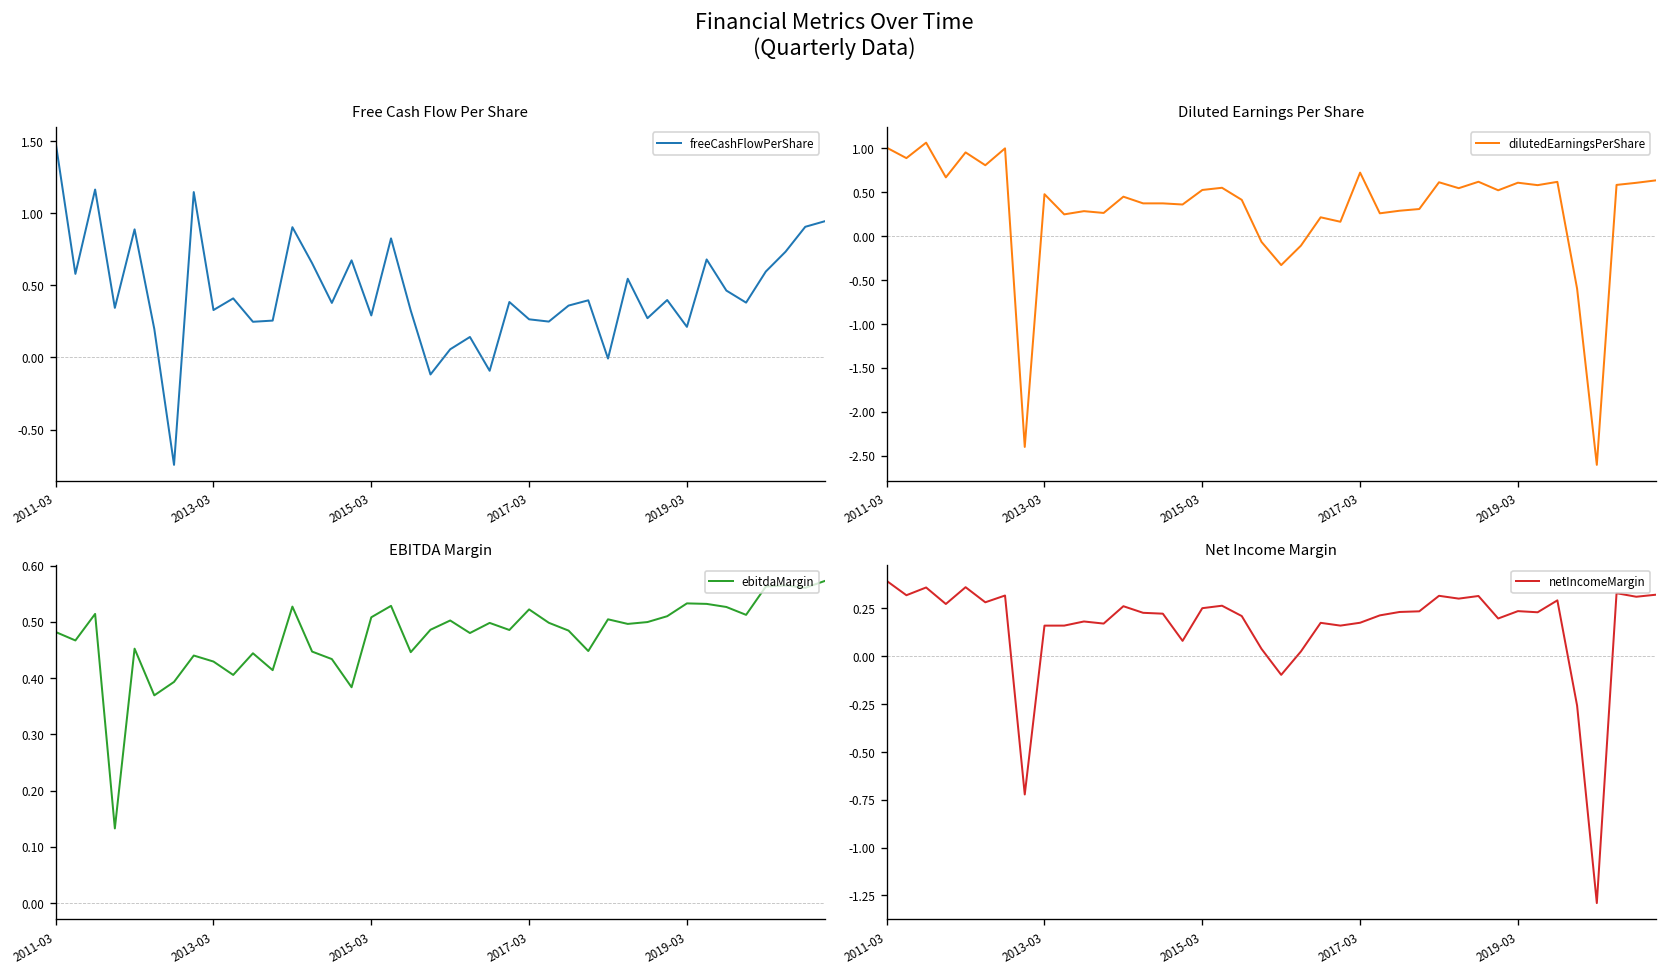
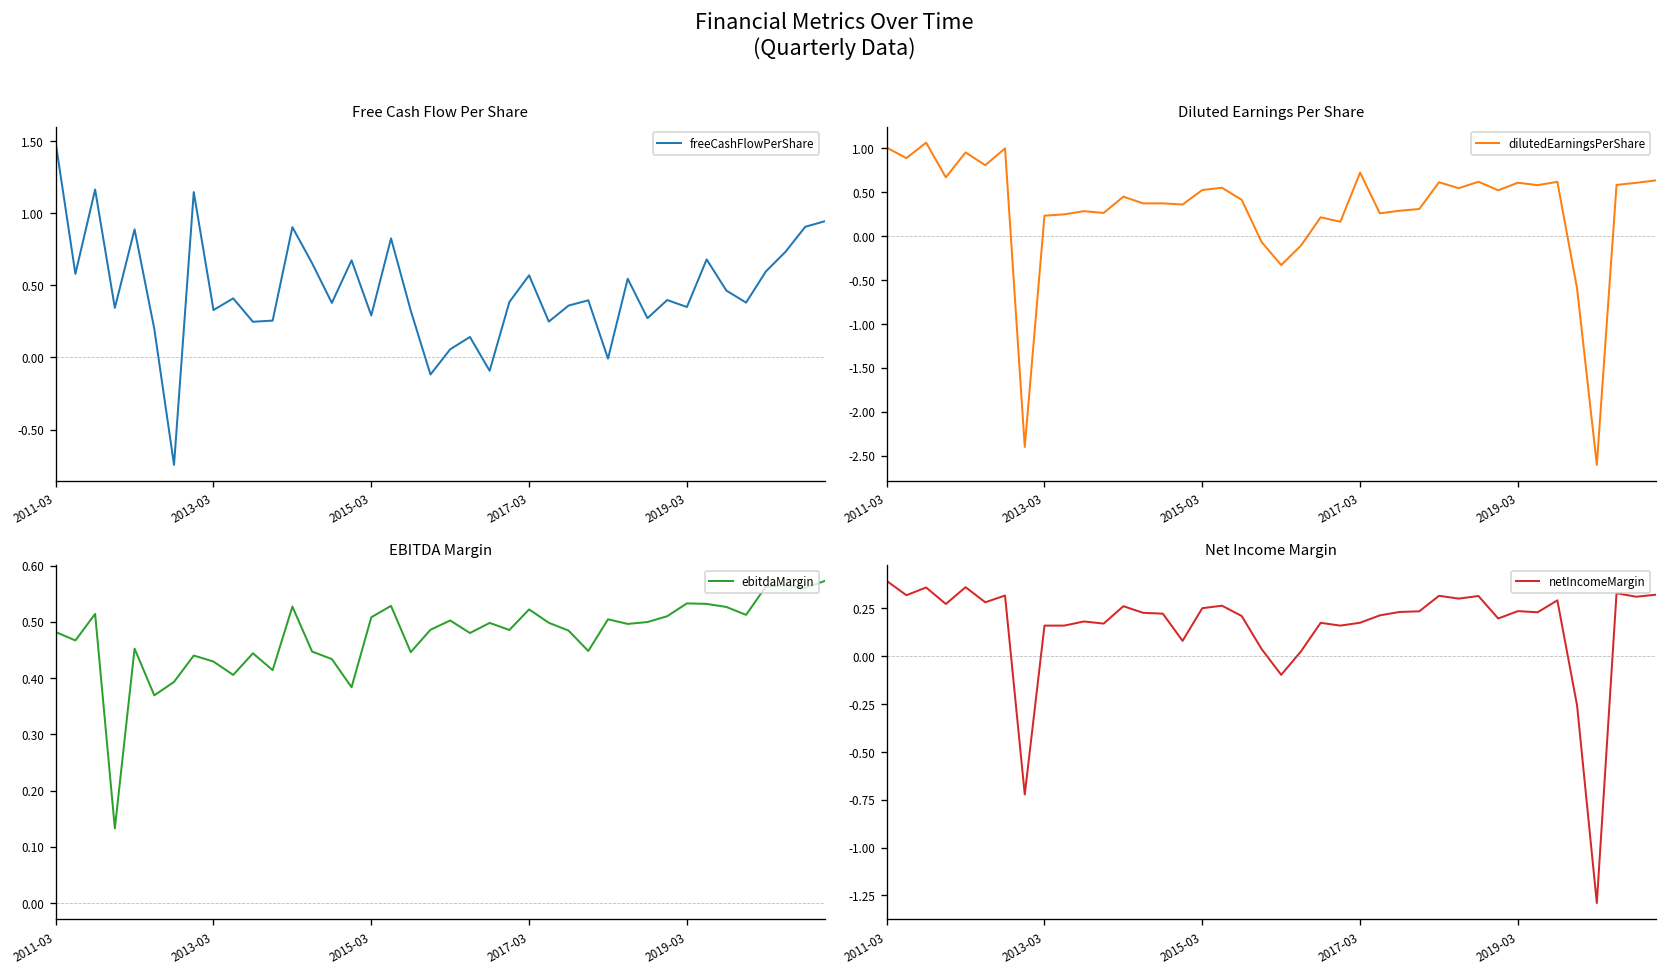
  {
    "Free Cash Flow Per Share": {
      "2011-03": 1.49,
      "2013-03": 0.33,
      "2015-03": 0.29,
-     "2017-03": 0.26,
-     "2019-03": 0.21
+     "2017-03": 0.57,
+     "2019-03": 0.35
    },
    "Diluted Earnings Per Share": {
      "2011-03": 1.0,
-     "2013-03": 0.5,
+     "2013-03": 0.2,
      "2015-03": 0.5,
      "2017-03": 0.7,
      "2019-03": 0.6
    },
    "EBITDA Margin": {
      "2011-03": 0.48,
      "2013-03": 0.43,
      "2015-03": 0.51,
      "2017-03": 0.52,
      "2019-03": 0.53
    },
    "Net Income Margin": {
      "2011-03": 0.39,
      "2013-03": 0.16,
      "2015-03": 0.25,
      "2017-03": 0.18,
      "2019-03": 0.24
    }
  }
